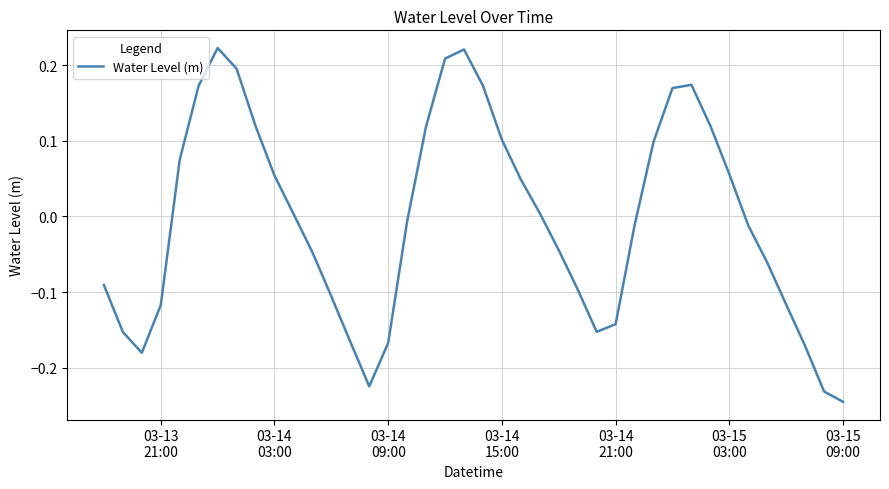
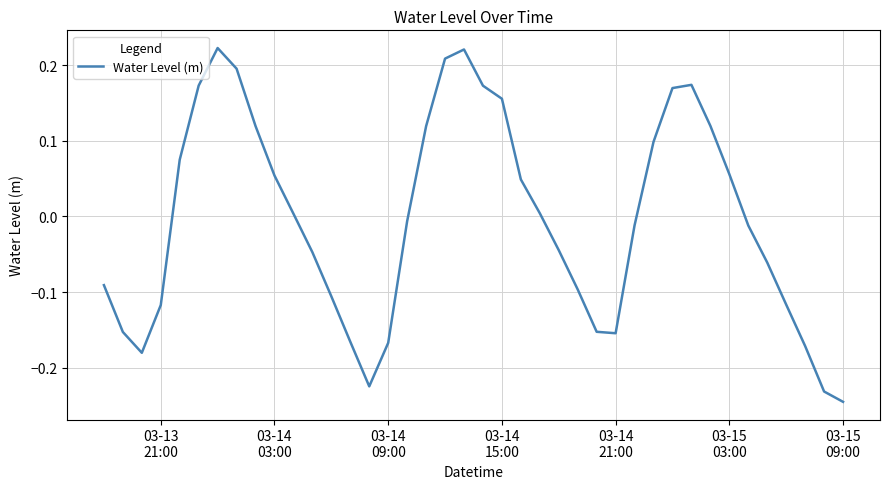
  {
    "03-13 21:00": -0.12,
    "03-14 03:00": 0.05,
    "03-14 09:00": -0.17,
-   "03-14 15:00": 0.10,
-   "03-14 21:00": -0.14,
+   "03-14 15:00": 0.16,
+   "03-14 21:00": -0.15,
    "03-15 03:00": 0.06,
    "03-15 09:00": -0.24
  }
